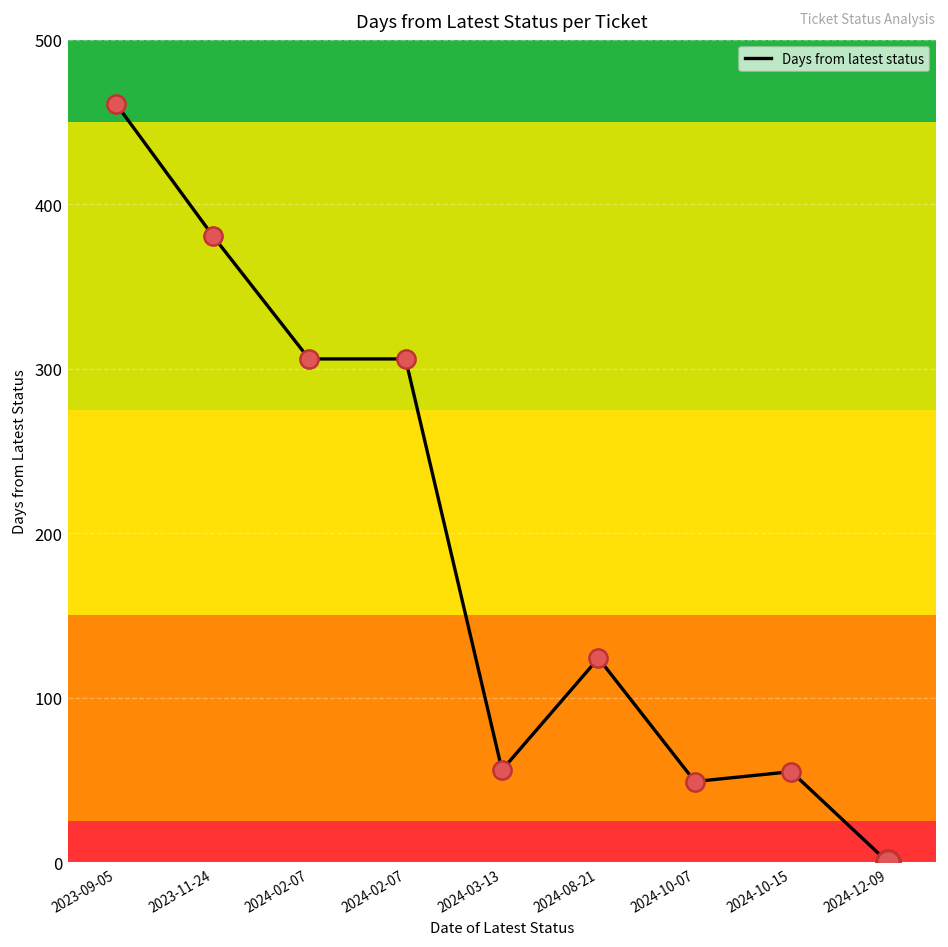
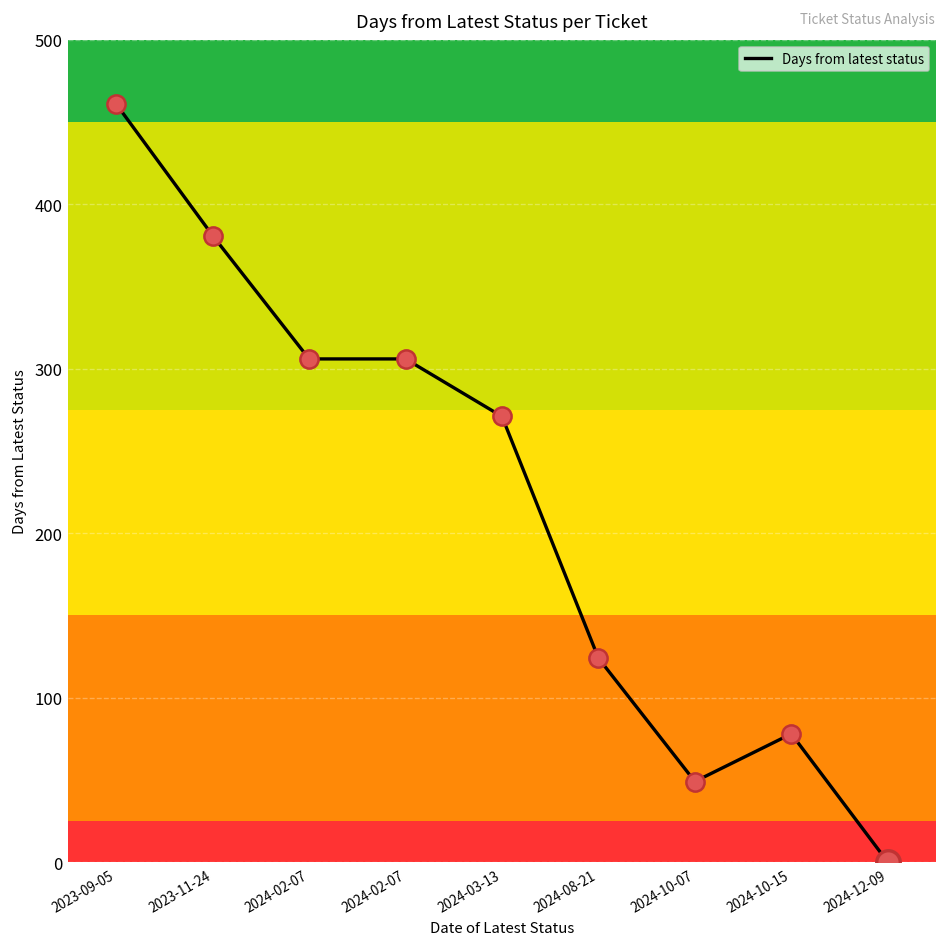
  {
    "Days from latest status": {
      "2023-09-05": 461,
      "2023-11-24": 381,
-     "2024-03-13": 56,
+     "2024-03-13": 271,
      "2024-08-21": 124,
      "2024-10-07": 49,
-     "2024-10-15": 55
+     "2024-10-15": 78
    }
  }
